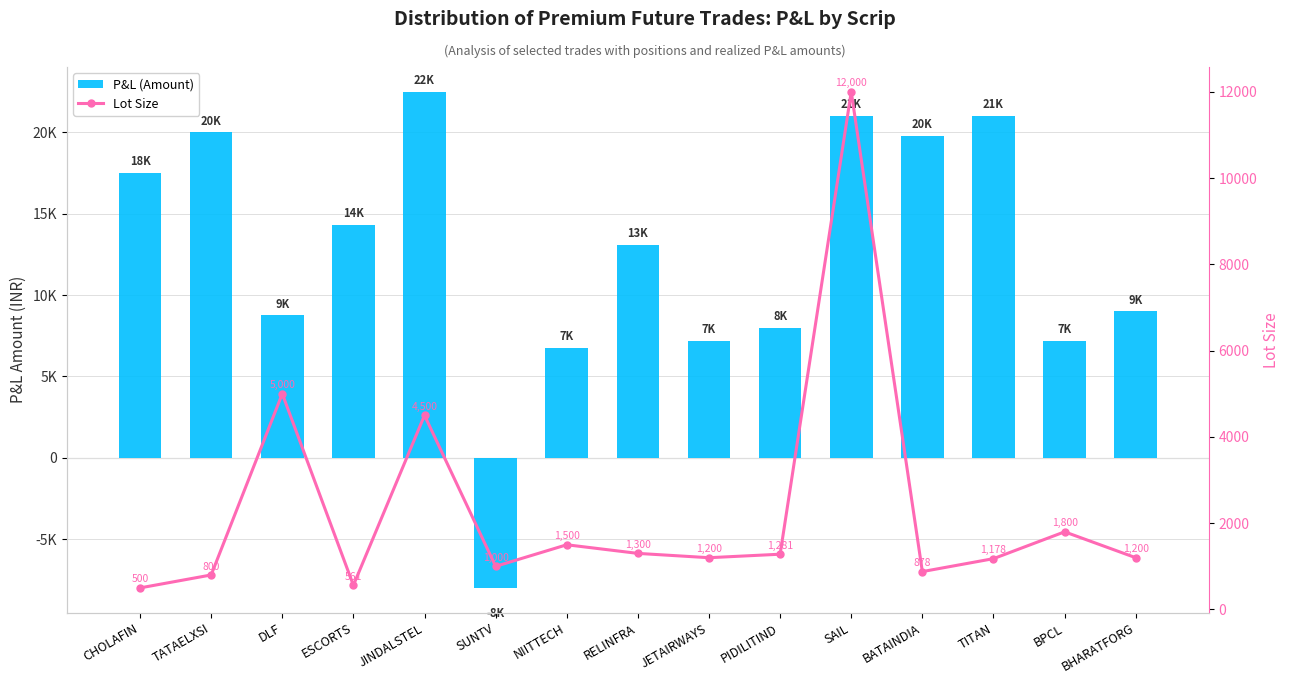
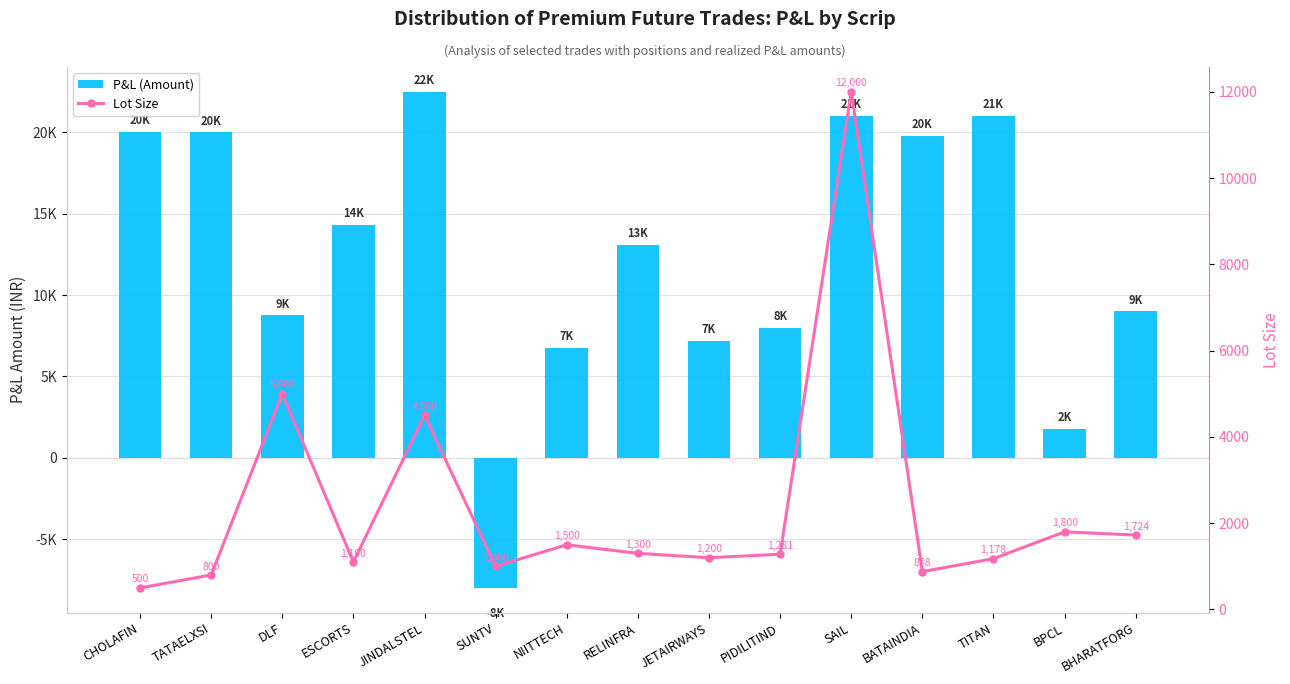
  {
    "P&L (Amount)": {
-     "CHOLAFIN": "18K",
+     "CHOLAFIN": "20K",
      "TATAELXSI": "20K",
      "DLF": "9K",
      "ESCORTS": "14K",
      "JINDALSTEL": "22K",
      "SUNTV": "-8K",
      "NIITTECH": "7K",
      "RELINFRA": "13K",
      "JETAIRWAYS": "7K",
      "PIDILITIND": "8K",
      "SAIL": "21K",
      "BATAINDIA": "20K",
      "TITAN": "21K",
-     "BPCL": "7K",
+     "BPCL": "2K",
      "BHARATFORG": "9K"
    },
    "Lot Size": {
      "CHOLAFIN": "500",
      "TATAELXSI": "800",
      "DLF": "5,000",
-     "ESCORTS": "561",
+     "ESCORTS": "1,100",
      "JINDALSTEL": "4,500",
      "SUNTV": "1,000",
      "NIITTECH": "1,500",
      "RELINFRA": "1,300",
      "JETAIRWAYS": "1,200",
      "PIDILITIND": "1,281",
      "SAIL": "12,000",
      "BATAINDIA": "878",
      "TITAN": "1,178",
      "BPCL": "1,800",
-     "BHARATFORG": "1,200"
+     "BHARATFORG": "1,724"
    }
  }
